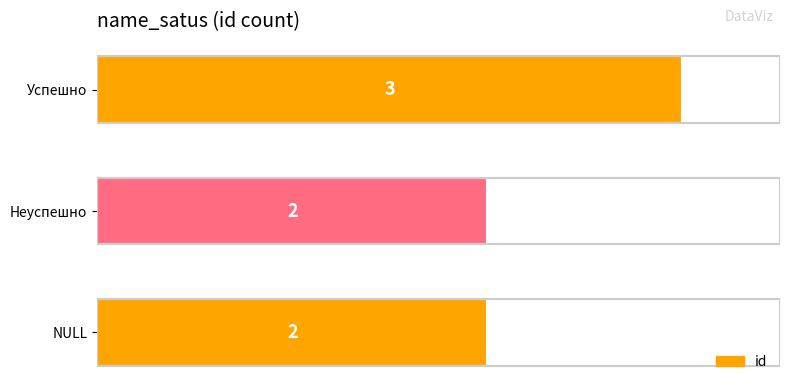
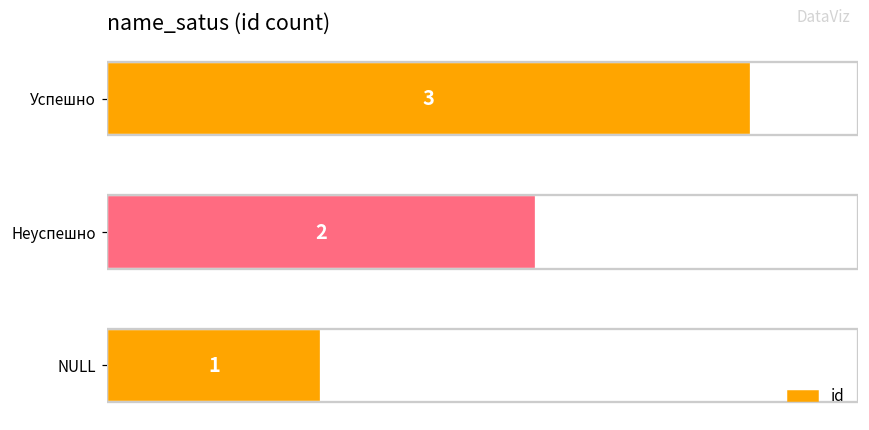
  {
    "Успешно": 3,
    "Неуспешно": 2,
-   "NULL": 2
+   "NULL": 1
  }
